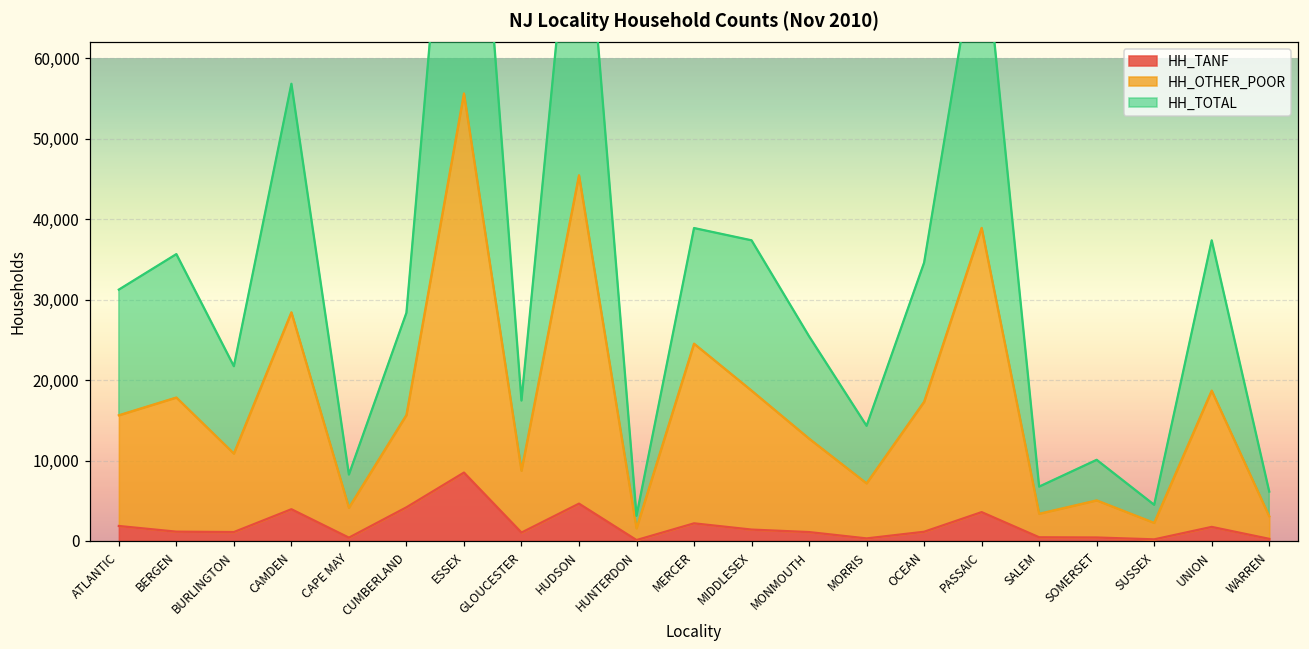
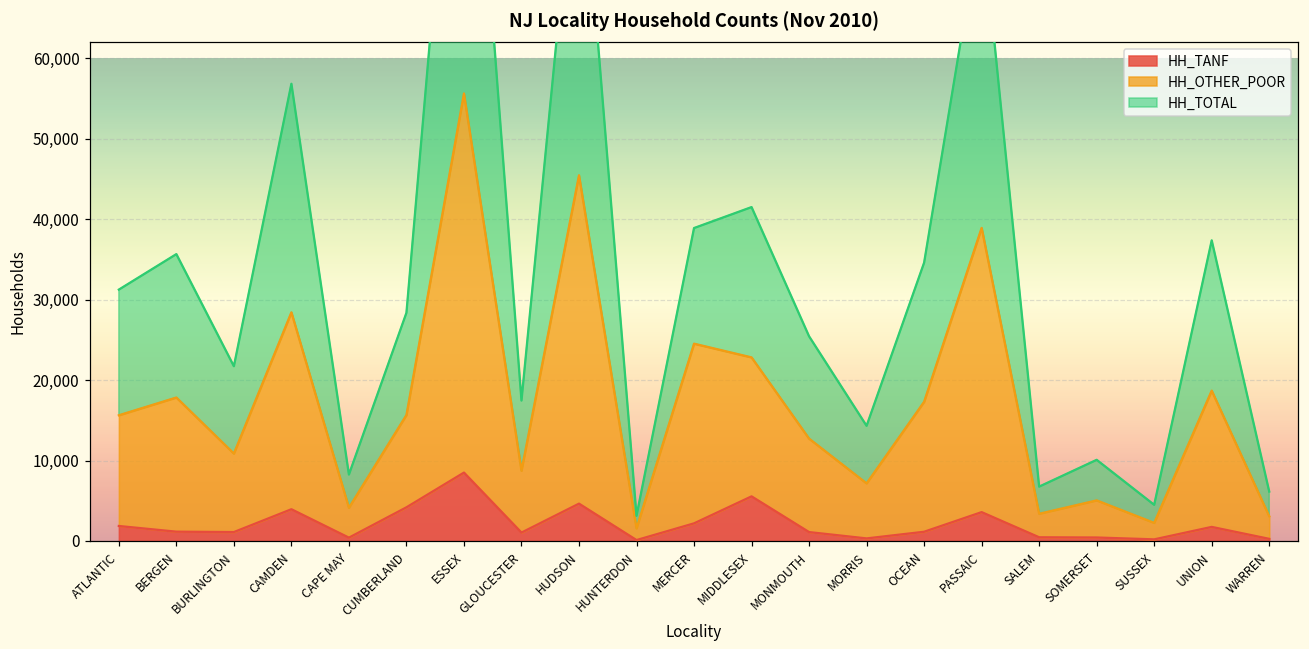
  {
    "HH_TANF": {
      "ATLANTIC": "2,000",
      "BERGEN": "1,000",
      "BURLINGTON": "1,000",
      "CAMDEN": "4,000",
      "CAPE MAY": "0",
      "CUMBERLAND": "4,000",
      "ESSEX": "8,000",
      "GLOUCESTER": "1,000",
      "HUDSON": "5,000",
      "HUNTERDON": "0",
      "MERCER": "2,000",
-     "MIDDLESEX": "1,000",
+     "MIDDLESEX": "6,000",
      "MONMOUTH": "1,000",
      "MORRIS": "0",
      "OCEAN": "1,000",
      "PASSAIC": "4,000",
      "SALEM": "0",
      "SOMERSET": "0",
      "SUSSEX": "0",
      "UNION": "2,000",
      "WARREN": "0"
    },
    "HH_OTHER_POOR": {
      "ATLANTIC": "14,000",
      "BERGEN": "17,000",
      "BURLINGTON": "10,000",
      "CAMDEN": "24,000",
      "CAPE MAY": "4,000",
      "CUMBERLAND": "11,000",
      "ESSEX": "47,000",
      "GLOUCESTER": "8,000",
      "HUDSON": "41,000",
      "HUNTERDON": "1,000",
      "MERCER": "22,000",
      "MIDDLESEX": "17,000",
      "MONMOUTH": "12,000",
      "MORRIS": "7,000",
      "OCEAN": "16,000",
      "PASSAIC": "35,000",
      "SALEM": "3,000",
      "SOMERSET": "5,000",
      "SUSSEX": "2,000",
      "UNION": "17,000",
      "WARREN": "3,000"
    },
    "HH_TOTAL": {
      "ATLANTIC": "16,000",
      "BERGEN": "18,000",
      "BURLINGTON": "11,000",
      "CAMDEN": "28,000",
      "CAPE MAY": "4,000",
      "CUMBERLAND": "13,000",
      "GLOUCESTER": "9,000",
      "HUNTERDON": "2,000",
      "MERCER": "14,000",
      "MIDDLESEX": "19,000",
      "MONMOUTH": "13,000",
      "MORRIS": "7,000",
      "OCEAN": "17,000",
      "SALEM": "3,000",
      "SOMERSET": "5,000",
      "SUSSEX": "2,000",
      "UNION": "19,000",
      "WARREN": "3,000"
    }
  }
